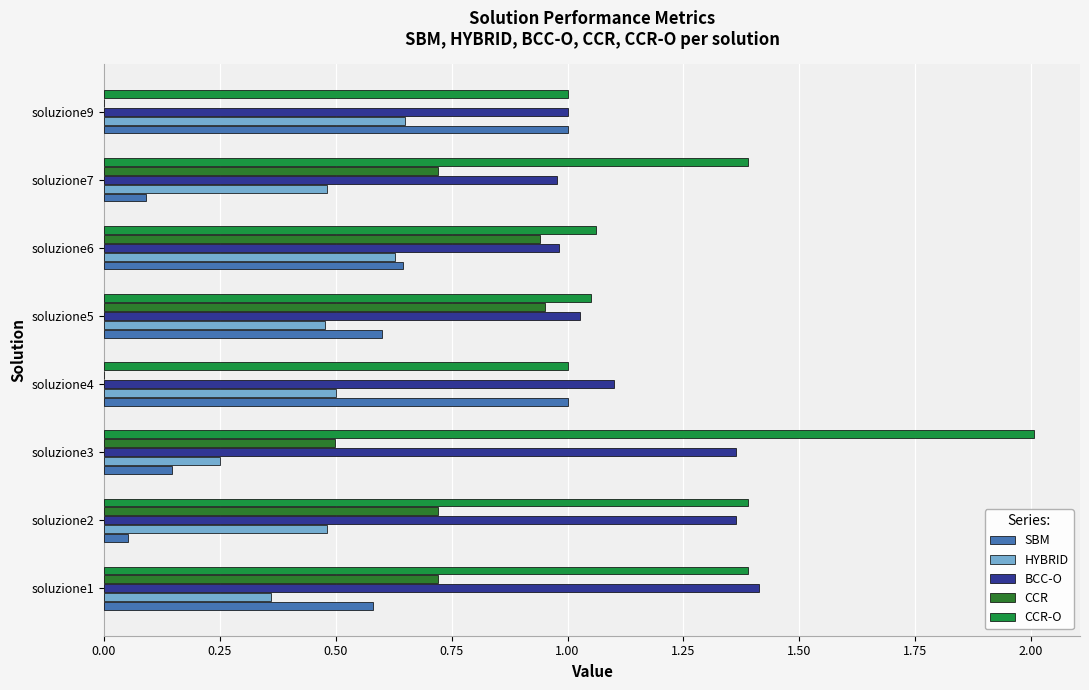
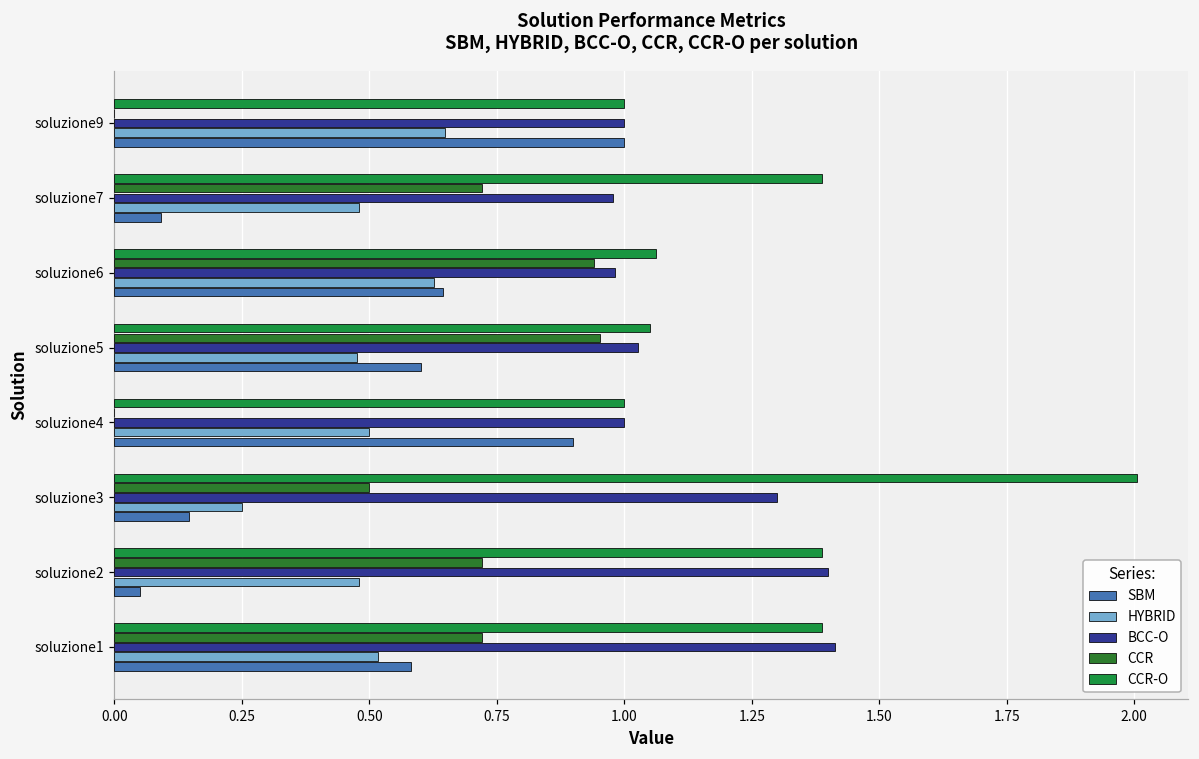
  {
    "SBM": {
      "soluzione9": 1.0,
      "soluzione7": 0.09,
      "soluzione6": 0.64,
      "soluzione5": 0.6,
-     "soluzione4": 1.0,
+     "soluzione4": 0.9,
      "soluzione3": 0.15,
      "soluzione2": 0.05,
      "soluzione1": 0.58
    },
    "HYBRID": {
      "soluzione9": 0.65,
      "soluzione7": 0.48,
      "soluzione6": 0.63,
      "soluzione5": 0.48,
      "soluzione4": 0.50,
      "soluzione3": 0.25,
      "soluzione2": 0.48,
-     "soluzione1": 0.36
+     "soluzione1": 0.52
    },
    "BCC-O": {
      "soluzione9": 1.00,
      "soluzione7": 0.98,
      "soluzione6": 0.98,
      "soluzione5": 1.03,
-     "soluzione4": 1.1,
-     "soluzione3": 1.36,
-     "soluzione2": 1.36,
+     "soluzione4": 1.0,
+     "soluzione3": 1.30,
+     "soluzione2": 1.40,
      "soluzione1": 1.41
    }
  }
